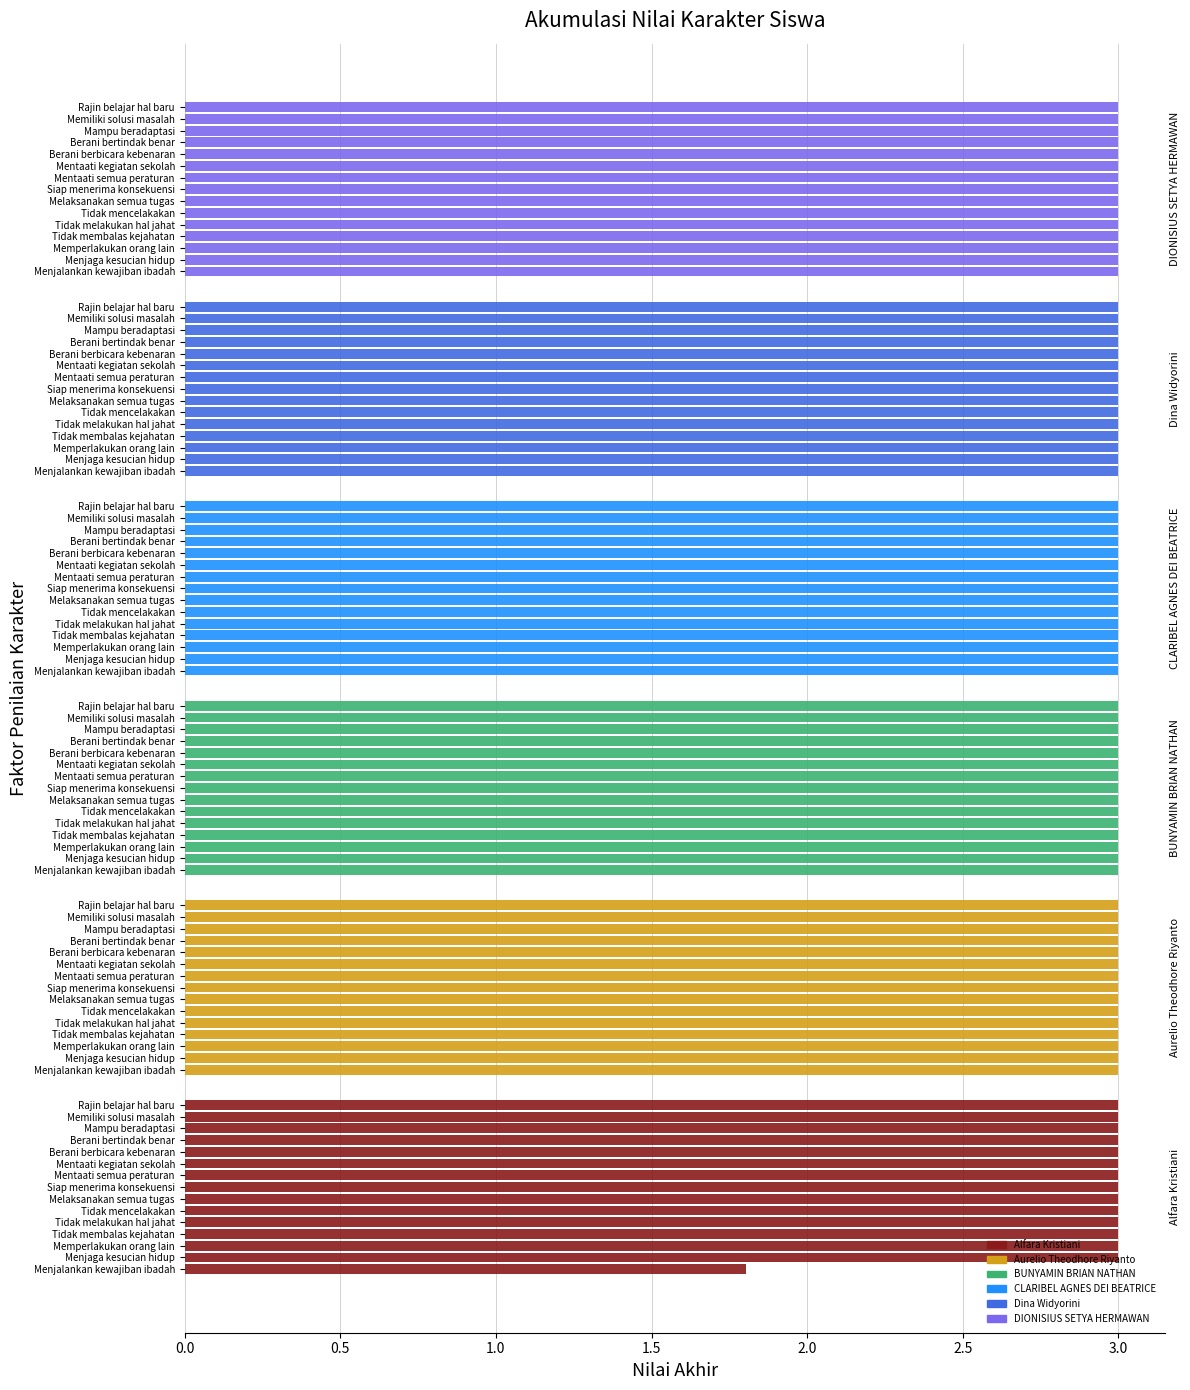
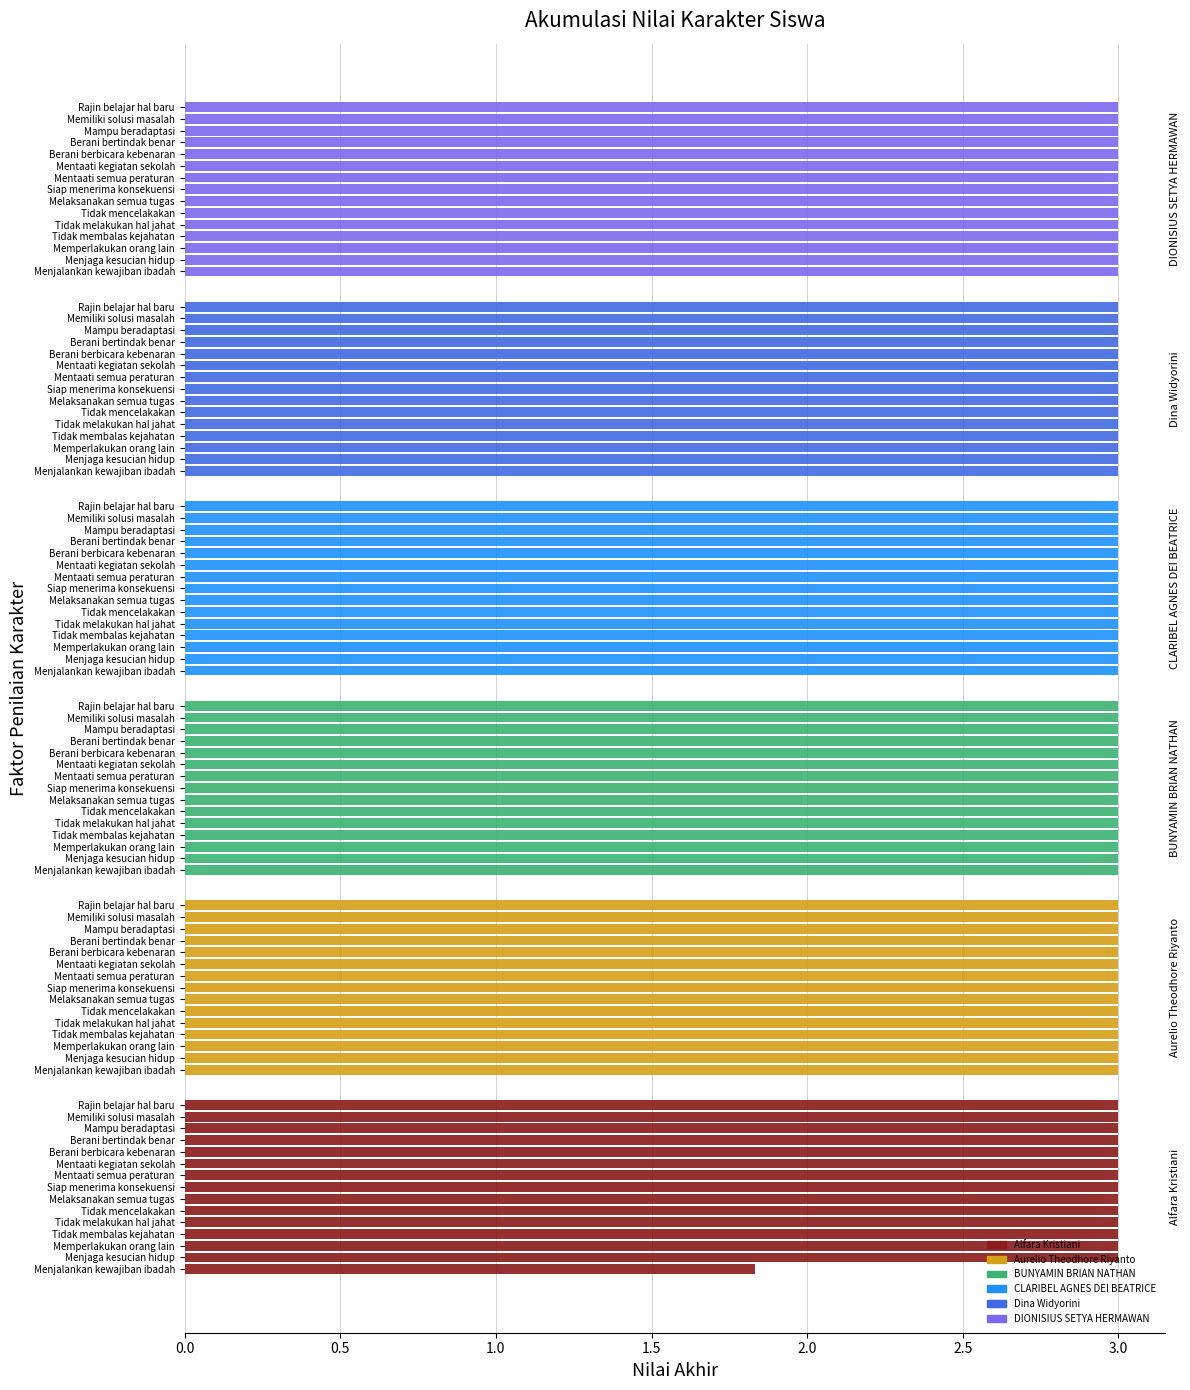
  {
    "Alfara Kristiani": {
      "Rajin belajar hal baru": 3.00,
      "Memiliki solusi masalah": 3.00,
      "Mampu beradaptasi": 3.00,
      "Berani bertindak benar": 3.00,
      "Berani berbicara kebenaran": 3.00,
      "Mentaati kegiatan sekolah": 3.00,
      "Mentaati semua peraturan": 3.00,
      "Siap menerima konsekuensi": 3.00,
      "Melaksanakan semua tugas": 3.00,
      "Tidak mencelakakan": 3.00,
      "Tidak melakukan hal jahat": 3.00,
      "Tidak membalas kejahatan": 3.00,
      "Memperlakukan orang lain": 3.00,
      "Menjaga kesucian hidup": 3.00,
-     "Menjalankan kewajiban ibadah": 1.80
+     "Menjalankan kewajiban ibadah": 1.83
    },
    "Aurelio Theodhore Riyanto": {
      "Rajin belajar hal baru": 3.00,
      "Memiliki solusi masalah": 3.00,
      "Mampu beradaptasi": 3.00,
      "Berani bertindak benar": 3.00,
      "Berani berbicara kebenaran": 3.00,
      "Mentaati kegiatan sekolah": 3.00,
      "Mentaati semua peraturan": 3.00,
      "Siap menerima konsekuensi": 3.00,
      "Melaksanakan semua tugas": 3.00,
      "Tidak mencelakakan": 3.00,
      "Tidak melakukan hal jahat": 3.00,
      "Tidak membalas kejahatan": 3.00,
      "Memperlakukan orang lain": 3.00,
      "Menjaga kesucian hidup": 3.00,
      "Menjalankan kewajiban ibadah": 3.00
    },
    "BUNYAMIN BRIAN NATHAN": {
      "Rajin belajar hal baru": 3.00,
      "Memiliki solusi masalah": 3.00,
      "Mampu beradaptasi": 3.00,
      "Berani bertindak benar": 3.00,
      "Berani berbicara kebenaran": 3.00,
      "Mentaati kegiatan sekolah": 3.00,
      "Mentaati semua peraturan": 3.00,
      "Siap menerima konsekuensi": 3.00,
      "Melaksanakan semua tugas": 3.00,
      "Tidak mencelakakan": 3.00,
      "Tidak melakukan hal jahat": 3.00,
      "Tidak membalas kejahatan": 3.00,
      "Memperlakukan orang lain": 3.00,
      "Menjaga kesucian hidup": 3.00,
      "Menjalankan kewajiban ibadah": 3.00
    },
    "CLARIBEL AGNES DEI BEATRICE": {
      "Rajin belajar hal baru": 3.00,
      "Memiliki solusi masalah": 3.00,
      "Mampu beradaptasi": 3.00,
      "Berani bertindak benar": 3.00,
      "Berani berbicara kebenaran": 3.00,
      "Mentaati kegiatan sekolah": 3.00,
      "Mentaati semua peraturan": 3.00,
      "Siap menerima konsekuensi": 3.00,
      "Melaksanakan semua tugas": 3.00,
      "Tidak mencelakakan": 3.00,
      "Tidak melakukan hal jahat": 3.00,
      "Tidak membalas kejahatan": 3.00,
      "Memperlakukan orang lain": 3.00,
      "Menjaga kesucian hidup": 3.00,
      "Menjalankan kewajiban ibadah": 3.00
    }
  }
